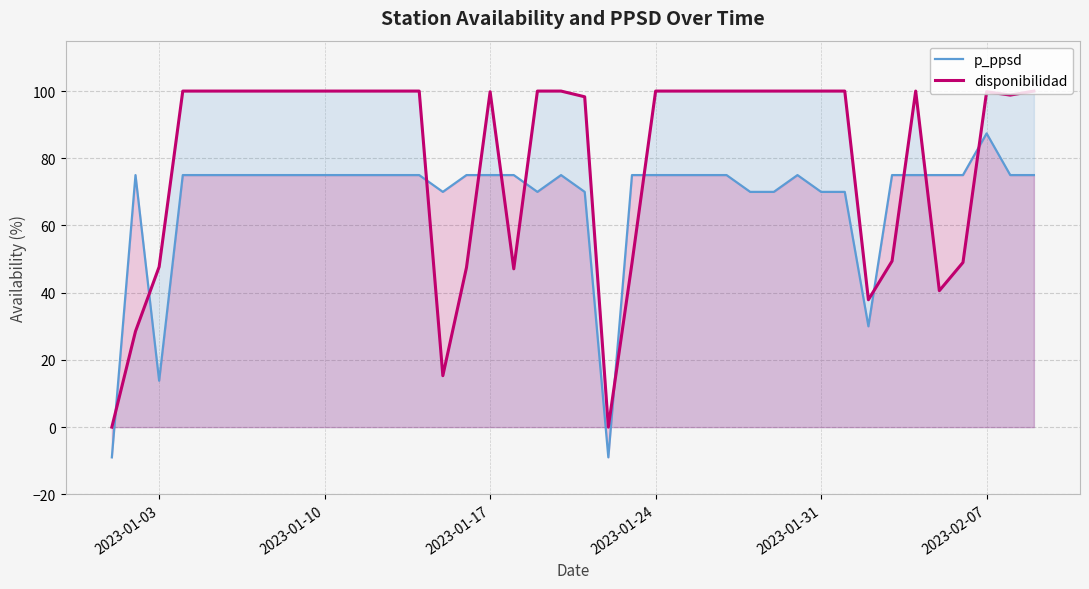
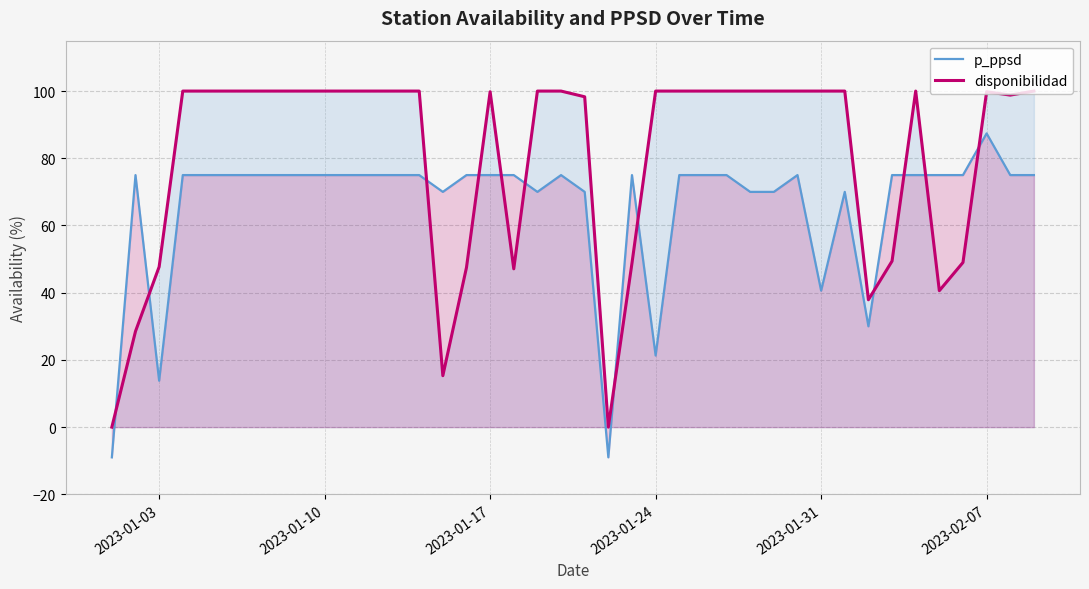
  {
    "p_ppsd": {
-     "2023-01-24": 75,
-     "2023-01-31": 70
+     "2023-01-24": 21,
+     "2023-01-31": 41
    }
  }
